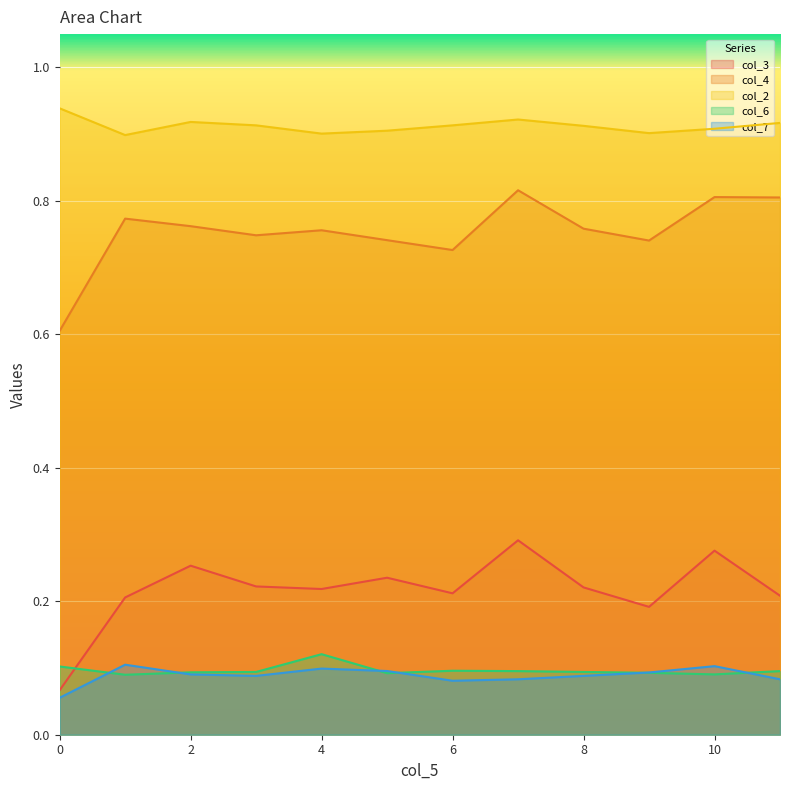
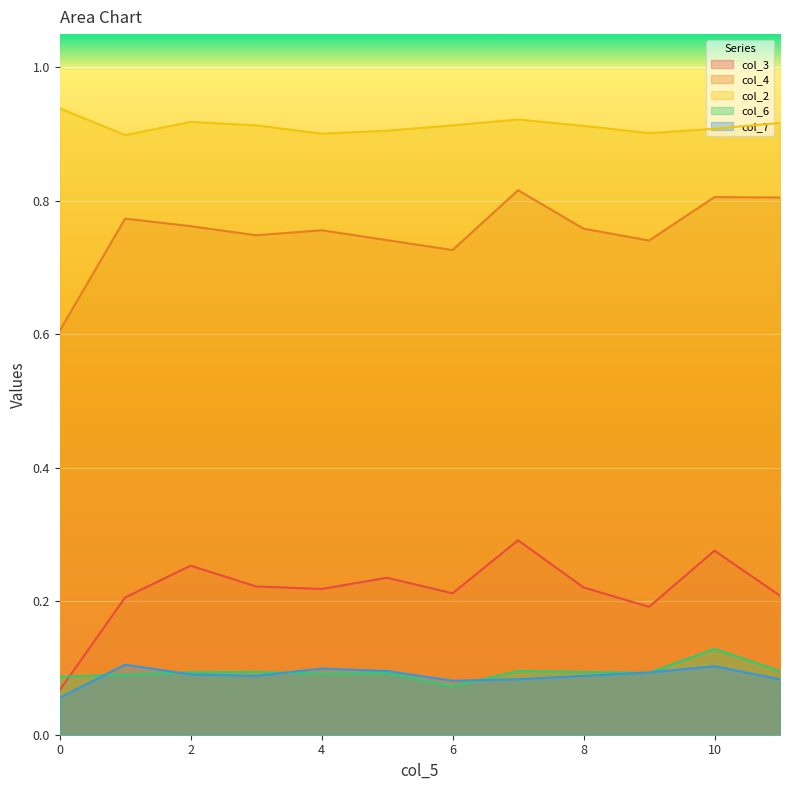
  {
    "col_6": {
-     "0": 0.10,
-     "4": 0.12,
-     "6": 0.10,
+     "0": 0.09,
+     "4": 0.09,
+     "6": 0.07,
      "8": 0.09,
-     "10": 0.09
+     "10": 0.13
    },
    "col_7": {
      "0": 0.06,
      "4": 0.10,
      "6": 0.08,
      "8": 0.09,
      "10": 0.10
    }
  }
